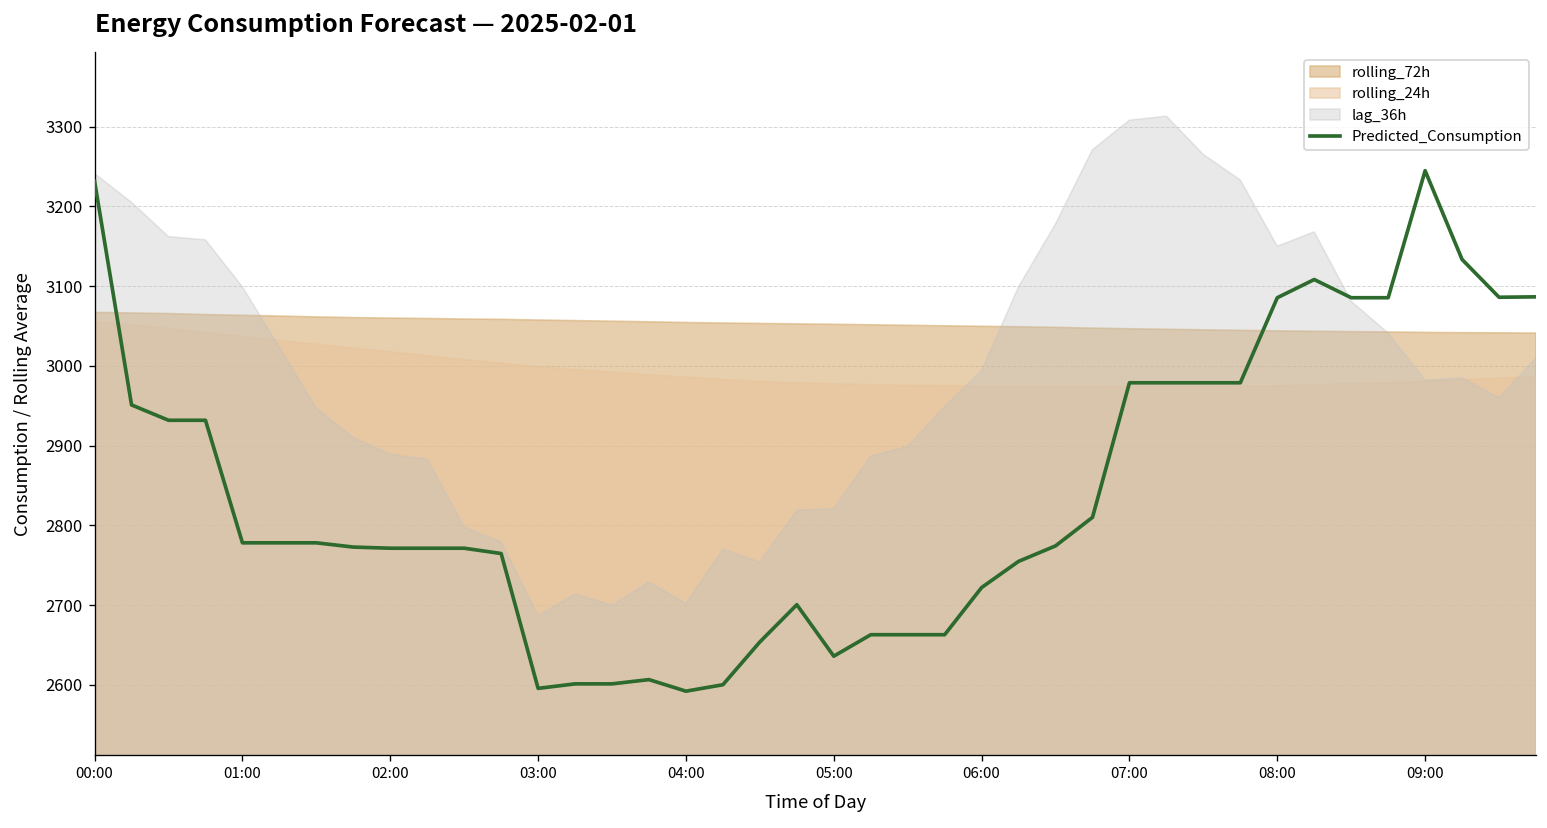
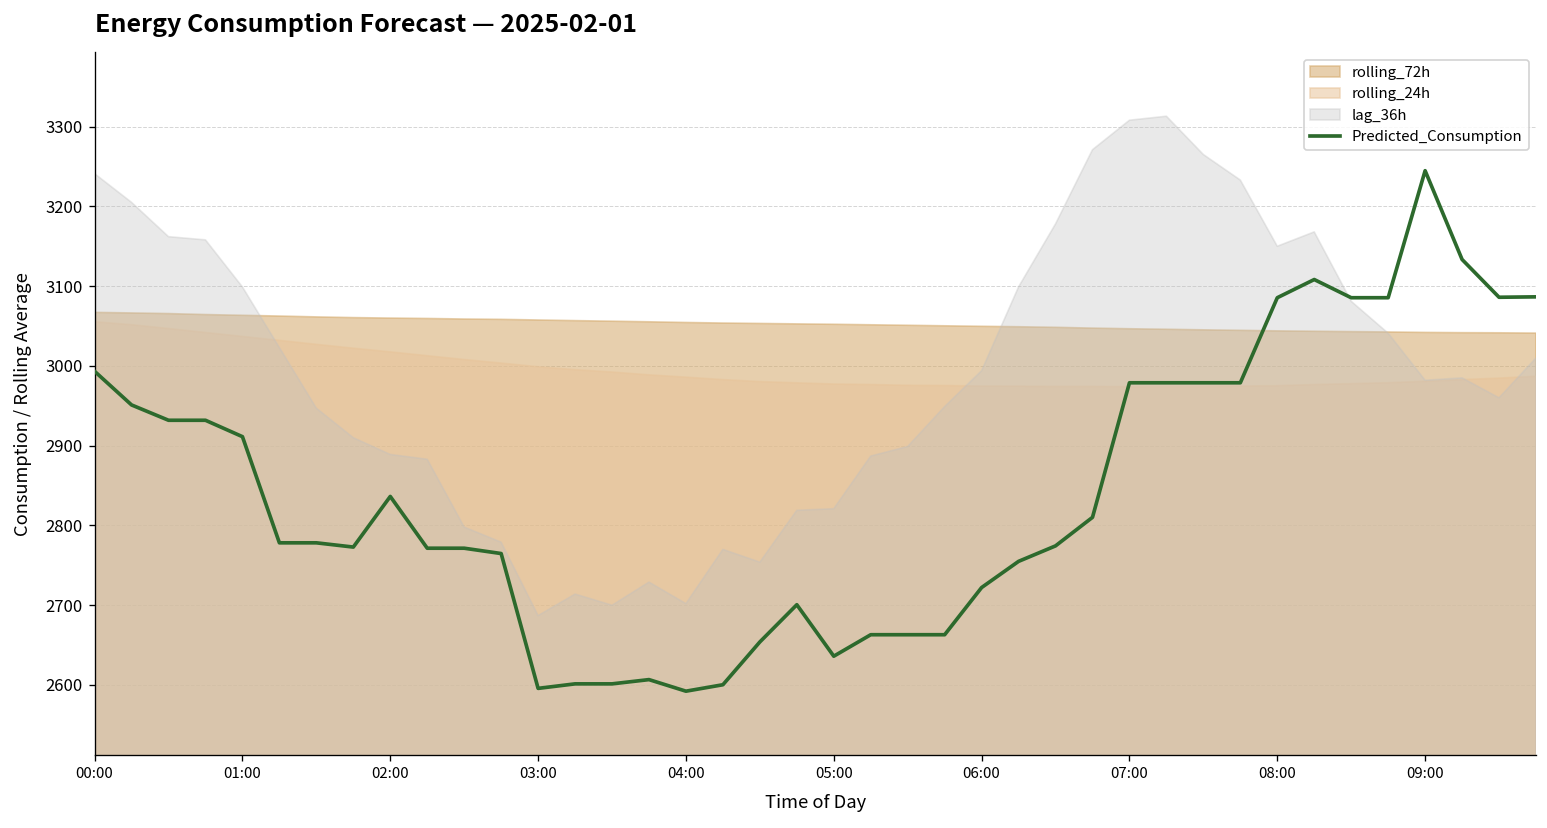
  {
    "Predicted_Consumption": {
-     "00:00": 3230,
-     "01:00": 2780,
-     "02:00": 2770,
+     "00:00": 2990,
+     "01:00": 2910,
+     "02:00": 2840,
      "03:00": 2600,
      "04:00": 2590,
      "05:00": 2640,
      "06:00": 2720,
      "07:00": 2980,
      "08:00": 3090,
      "09:00": 3240
    }
  }
